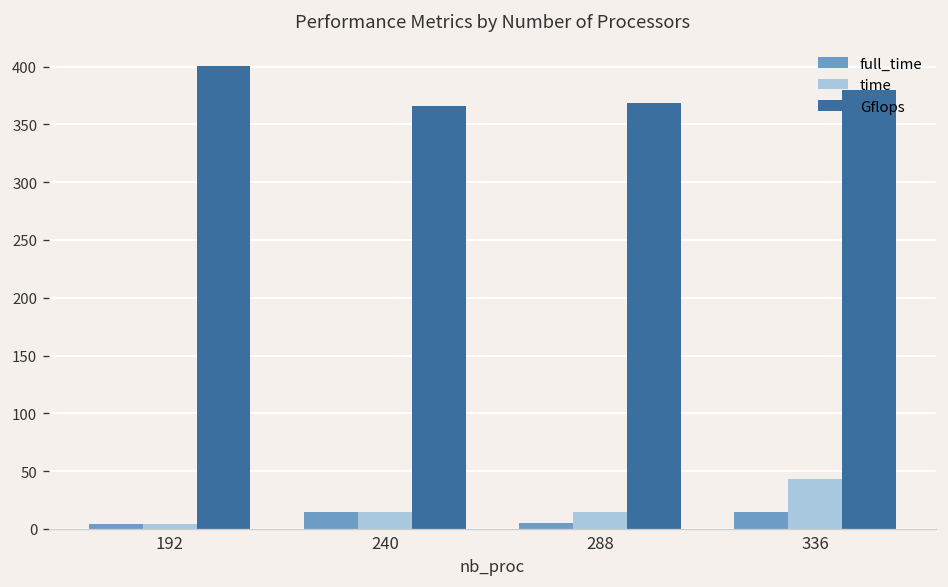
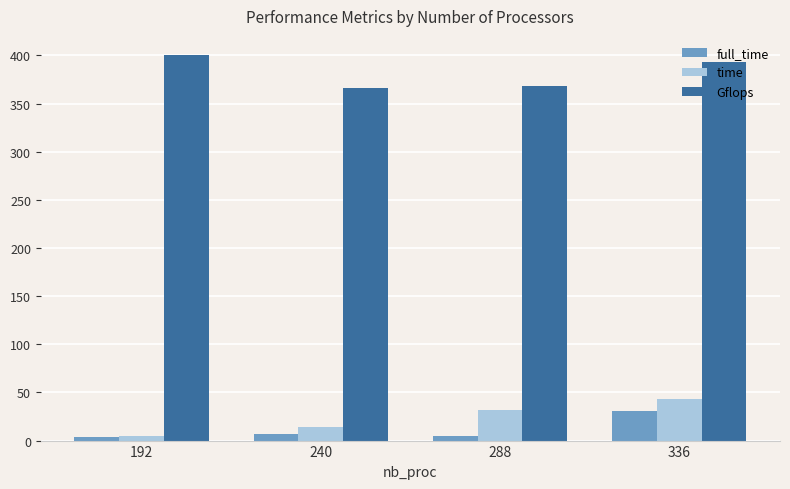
  {
    "full_time": {
      "192": 0,
-     "240": 15,
+     "240": 7,
      "288": 0,
-     "336": 10
+     "336": 30
    },
    "time": {
      "192": 0,
      "240": 10,
-     "288": 10,
+     "288": 30,
      "336": 40
    },
    "Gflops": {
      "192": 400,
      "240": 370,
      "288": 370,
-     "336": 380
+     "336": 390
    }
  }
